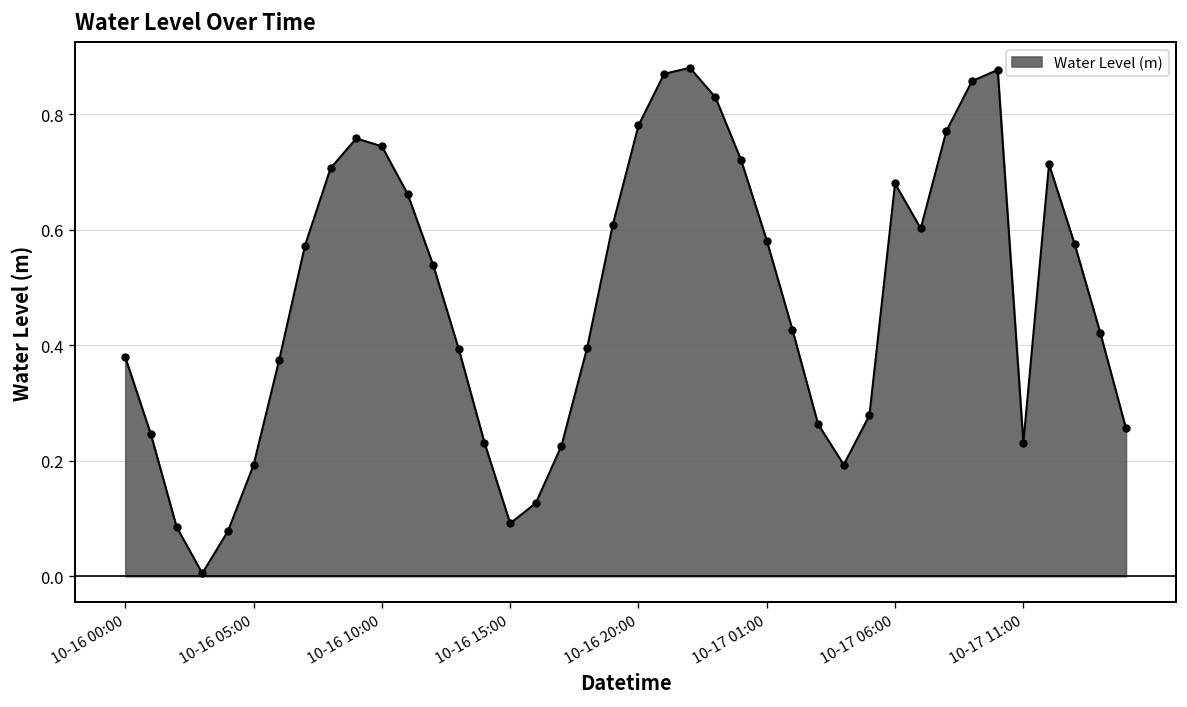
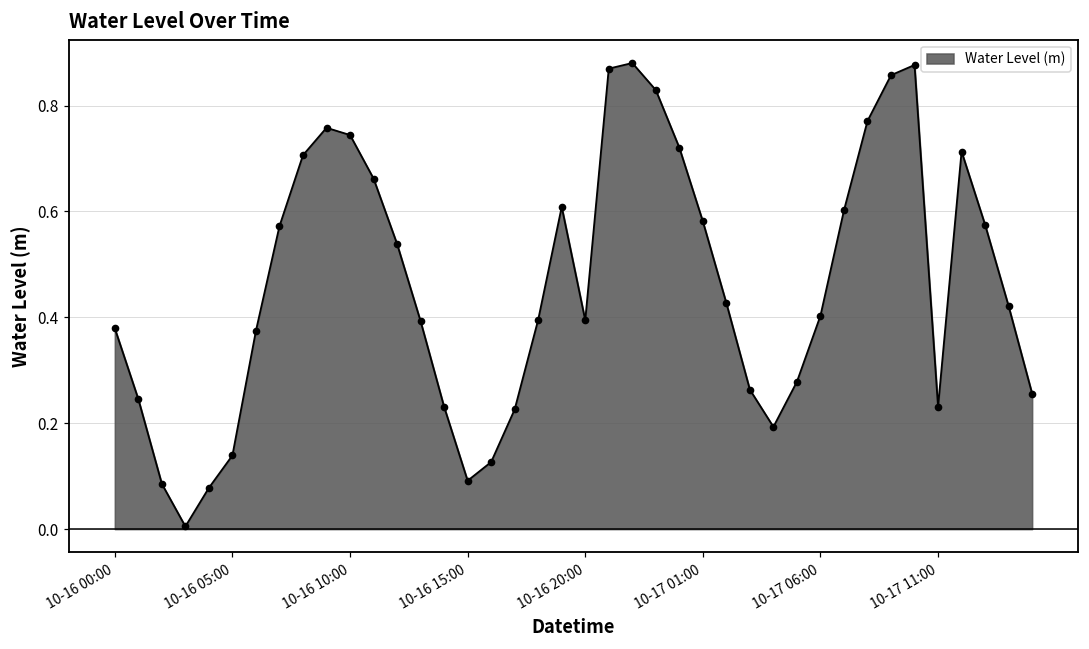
  {
    "10-16 00:00": 0.38,
-   "10-16 05:00": 0.19,
+   "10-16 05:00": 0.14,
    "10-16 10:00": 0.74,
    "10-16 15:00": 0.09,
-   "10-16 20:00": 0.78,
+   "10-16 20:00": 0.39,
    "10-17 01:00": 0.58,
-   "10-17 06:00": 0.68,
+   "10-17 06:00": 0.40,
    "10-17 11:00": 0.23
  }
